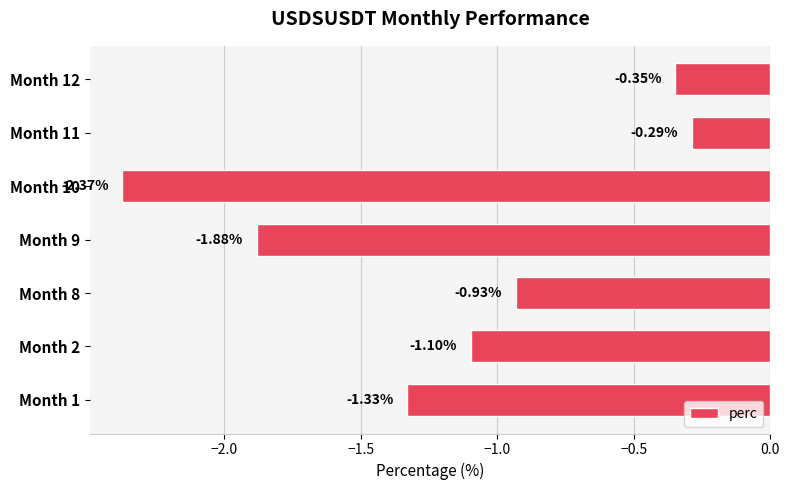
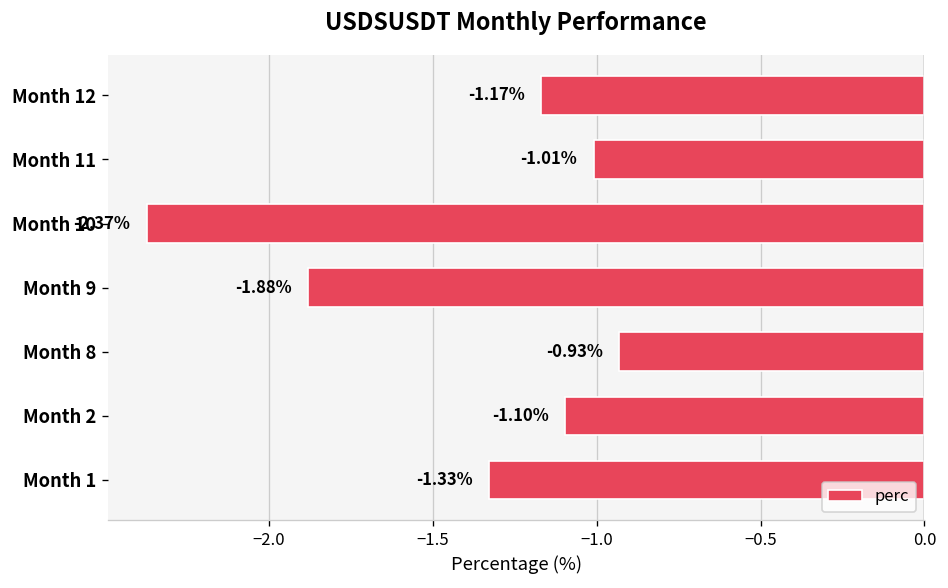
  {
-   "Month 12": "-0.35%",
-   "Month 11": "-0.29%",
+   "Month 12": "-1.17%",
+   "Month 11": "-1.01%",
    "Month 10": "-2.37%",
    "Month 9": "-1.88%",
    "Month 8": "-0.93%",
    "Month 2": "-1.10%",
    "Month 1": "-1.33%"
  }
